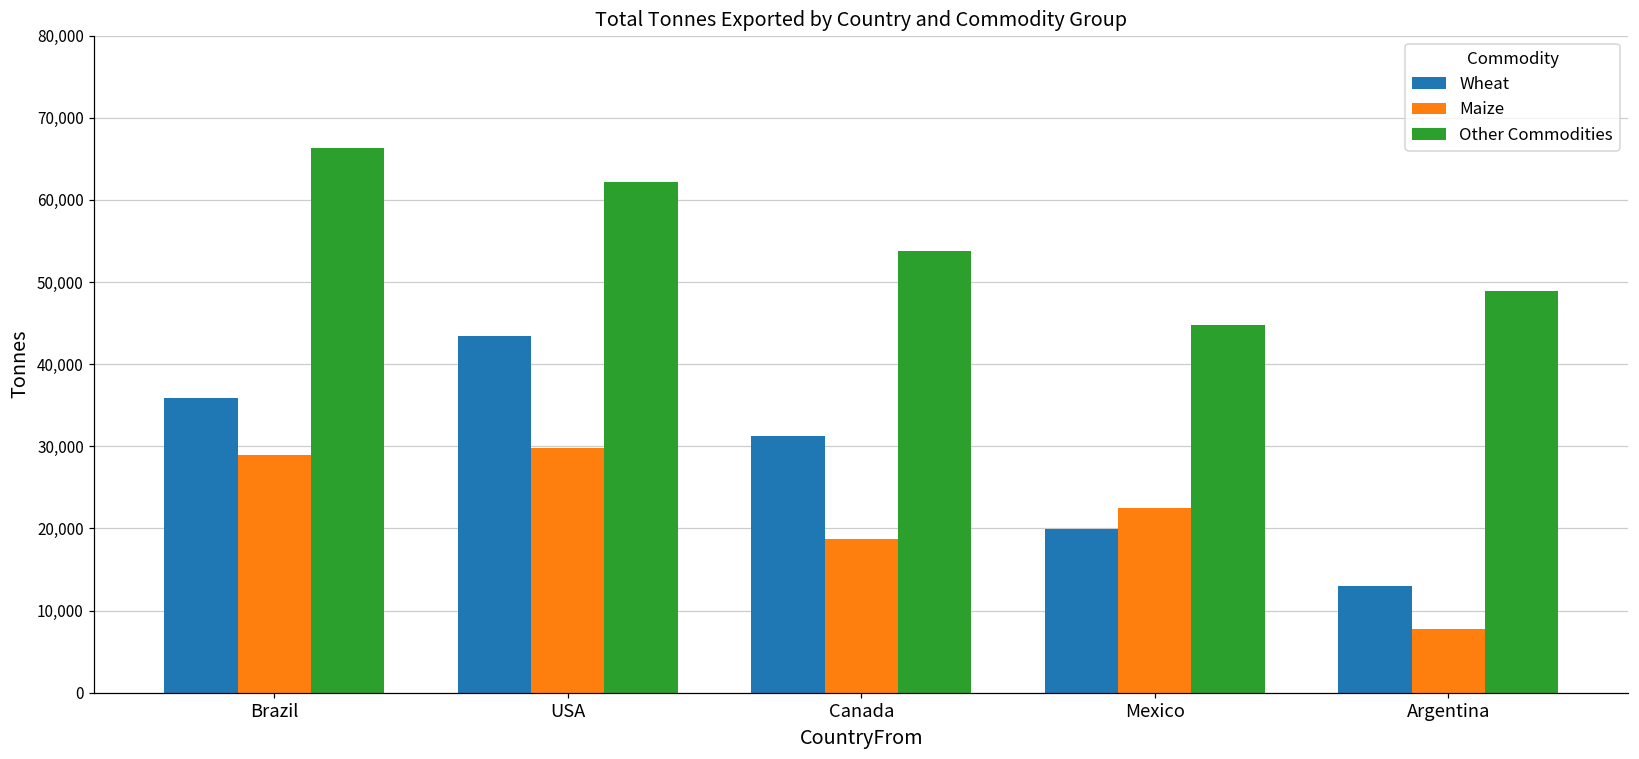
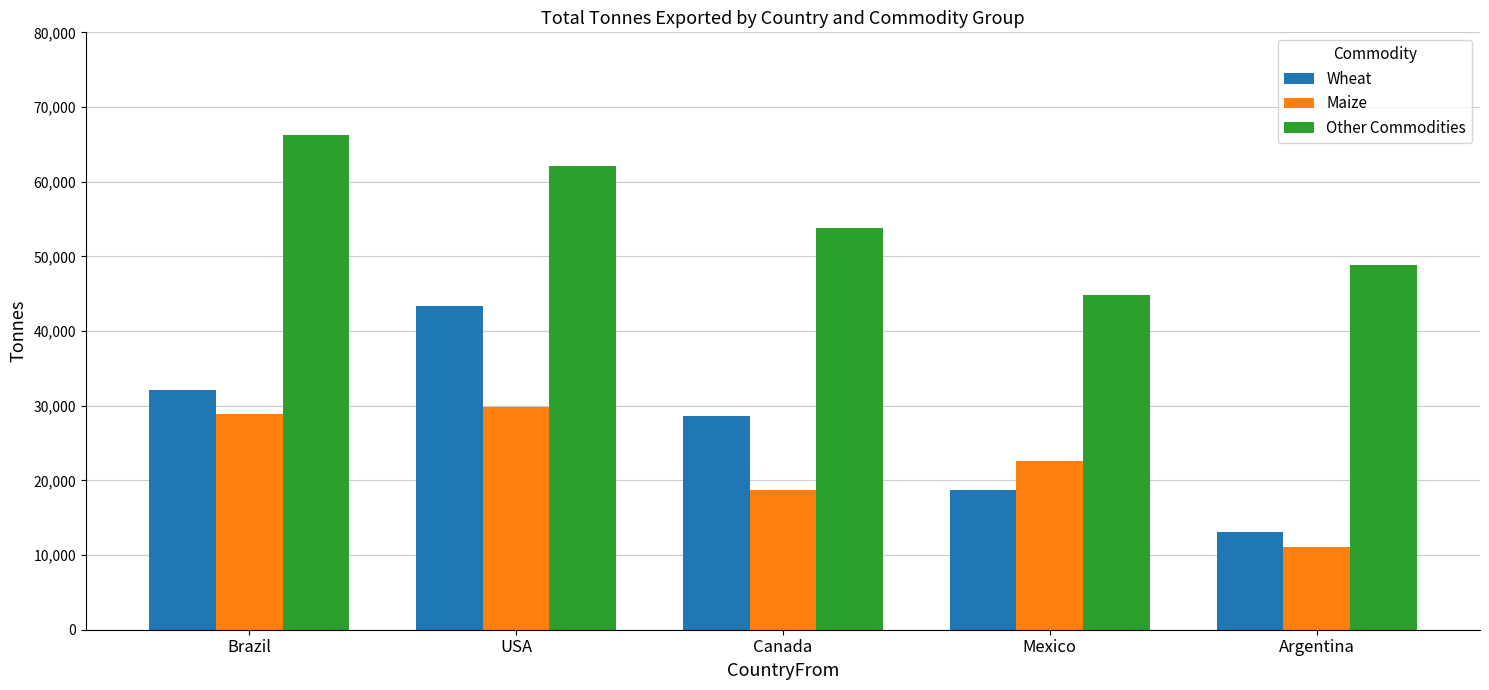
  {
    "Wheat": {
-     "Brazil": "36,000",
+     "Brazil": "32,000",
      "USA": "43,000",
-     "Canada": "31,000",
-     "Mexico": "20,000",
+     "Canada": "29,000",
+     "Mexico": "19,000",
      "Argentina": "13,000"
    },
    "Maize": {
      "Brazil": "29,000",
      "USA": "30,000",
      "Canada": "19,000",
      "Mexico": "23,000",
-     "Argentina": "8,000"
+     "Argentina": "11,000"
    },
    "Other Commodities": {
      "Brazil": "66,000",
      "USA": "62,000",
      "Canada": "54,000",
      "Mexico": "45,000",
      "Argentina": "49,000"
    }
  }
